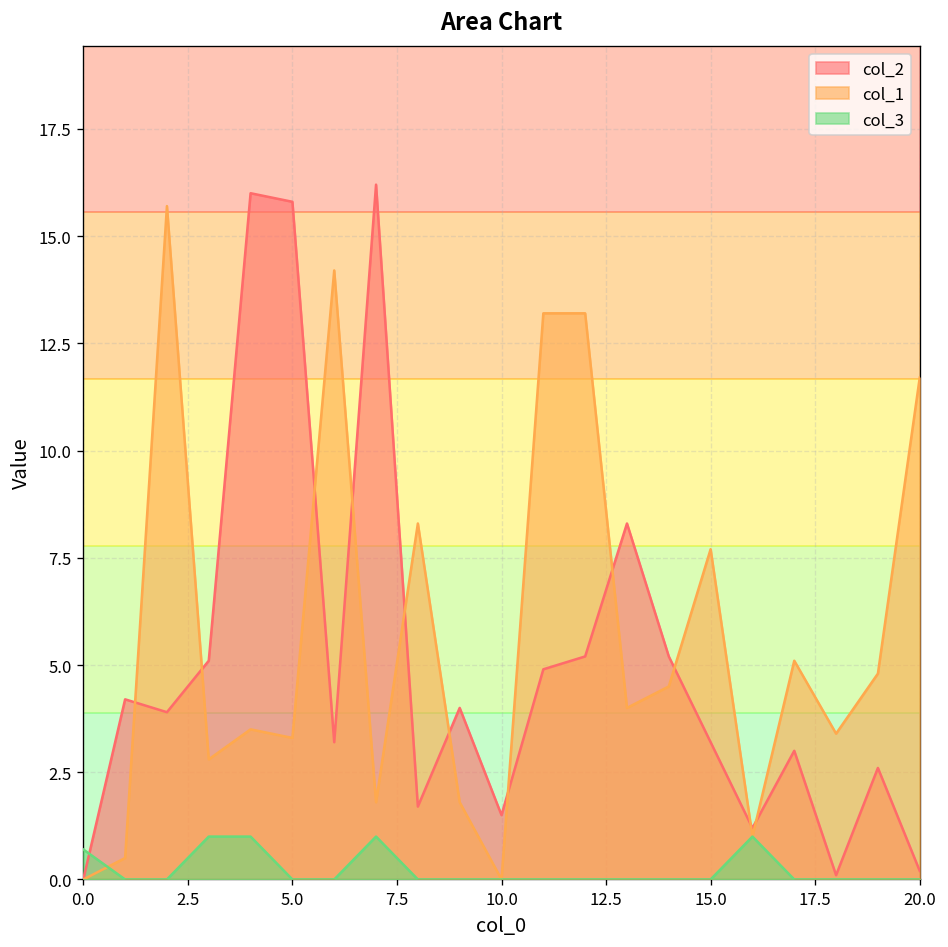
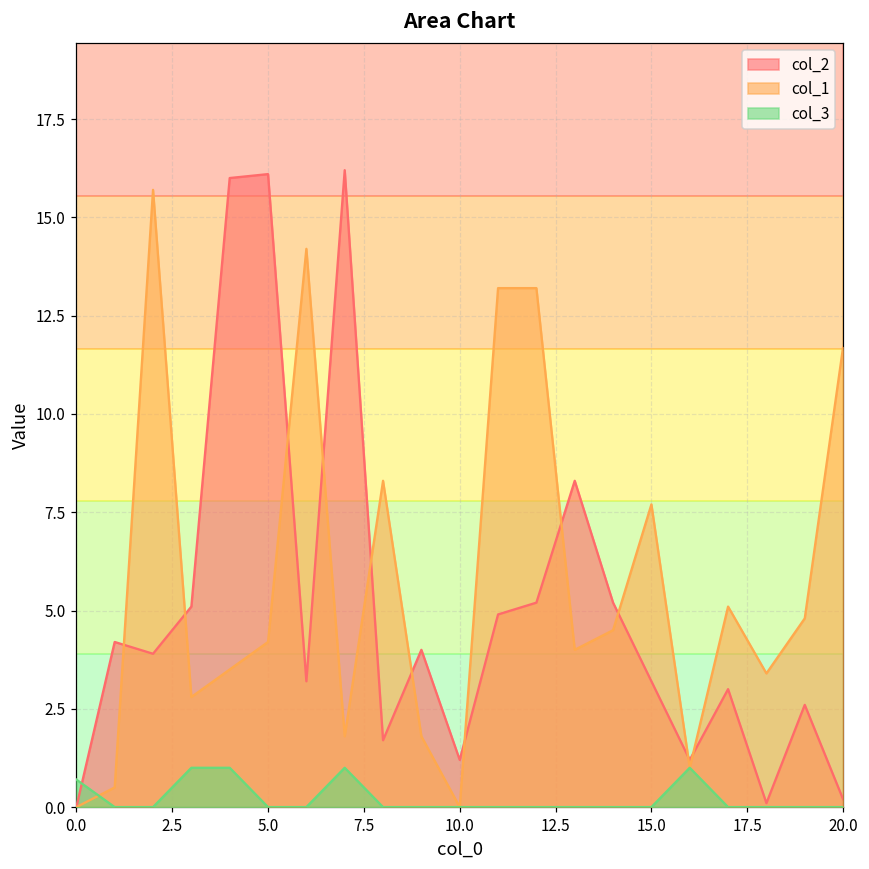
  {
    "col_2": {
-     "5.0": 15.8,
-     "10.0": 1.5,
+     "5.0": 16.1,
+     "10.0": 1.2,
      "15.0": 3.2,
      "20.0": 0.2
    },
    "col_1": {
-     "5.0": 3.3,
+     "5.0": 4.2,
      "15.0": 7.7,
      "20.0": 11.7
    },
    "col_3": {
      "0.0": 0.7,
      "5.0": 0.0,
      "15.0": 0.0,
      "20.0": 0.0
    }
  }
